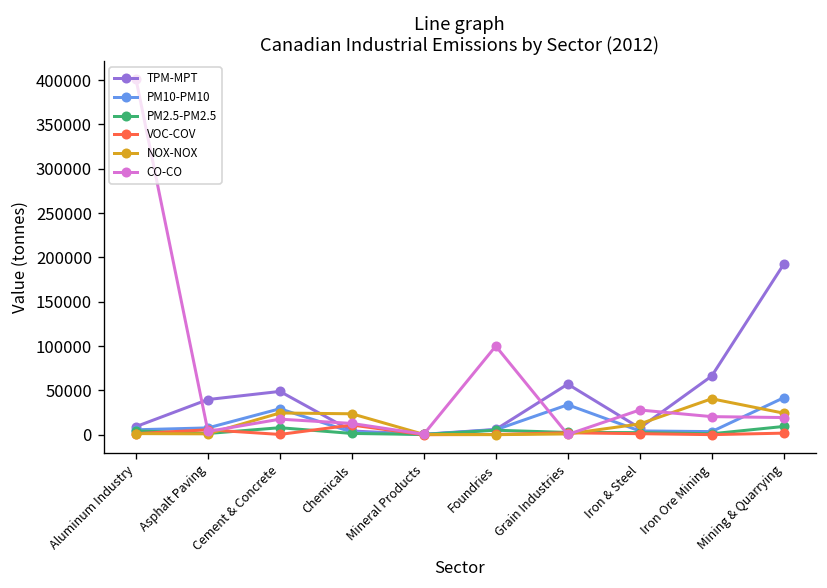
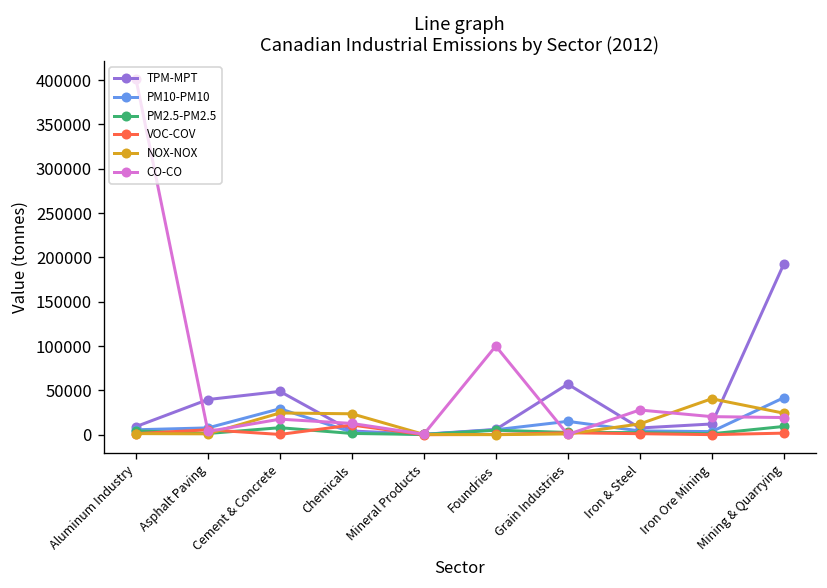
  {
    "TPM-MPT": {
      "Aluminum Industry": 10000,
      "Asphalt Paving": 40000,
      "Cement & Concrete": 50000,
      "Grain Industries": 60000,
-     "Iron Ore Mining": 70000,
+     "Iron Ore Mining": 10000,
      "Mining & Quarrying": 190000
    },
    "PM10-PM10": {
      "Cement & Concrete": 30000,
-     "Grain Industries": 30000,
+     "Grain Industries": 20000,
      "Mining & Quarrying": 40000
    },
    "PM2.5-PM2.5": {
      "Cement & Concrete": 10000,
      "Mining & Quarrying": 10000
    },
    "VOC-COV": {
      "Cement & Concrete": 0,
      "Mining & Quarrying": 0
    },
    "NOX-NOX": {
      "Cement & Concrete": 20000,
      "Chemicals": 20000,
      "Iron & Steel": 10000,
      "Iron Ore Mining": 40000,
      "Mining & Quarrying": 20000
    },
    "CO-CO": {
      "Cement & Concrete": 20000,
      "Foundries": 100000,
      "Iron & Steel": 30000,
      "Iron Ore Mining": 20000,
      "Mining & Quarrying": 20000
    }
  }
